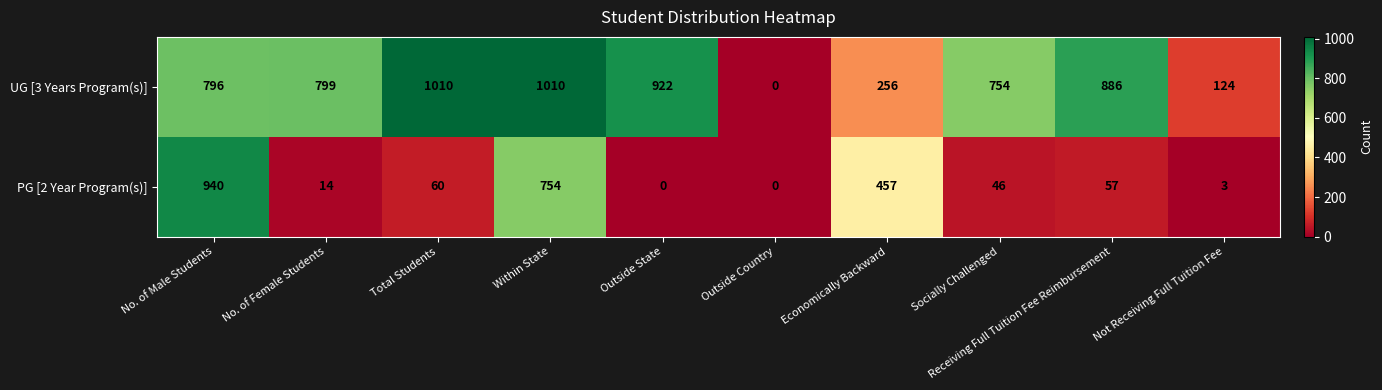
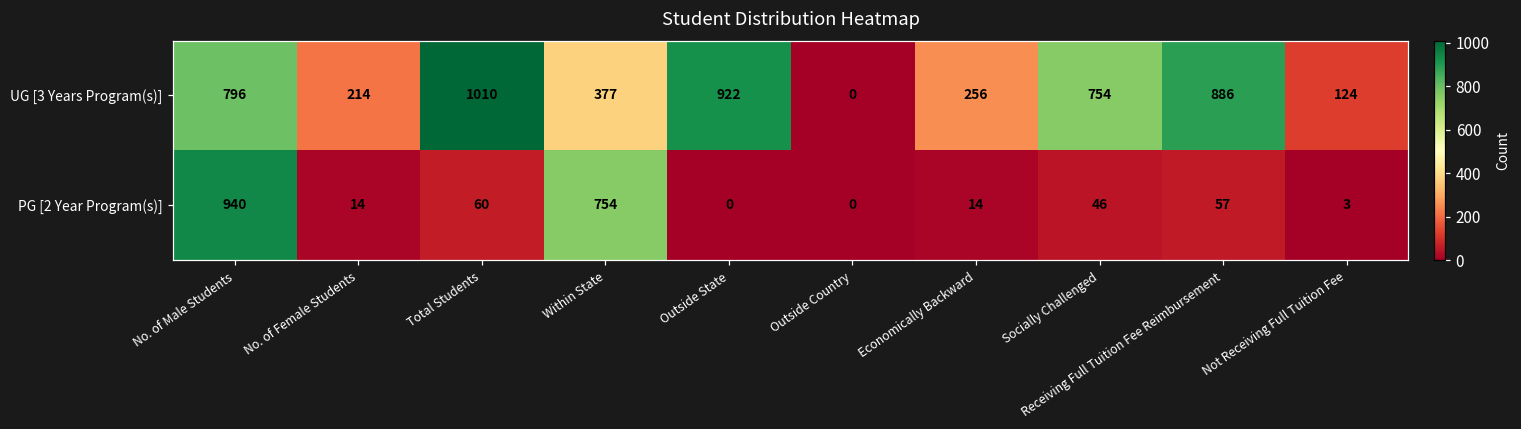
  {
    "UG [3 Years Program(s)]": {
      "No. of Male Students": 796,
-     "No. of Female Students": 799,
+     "No. of Female Students": 214,
      "Total Students": 1010,
-     "Within State": 1010,
+     "Within State": 377,
      "Outside State": 922,
      "Outside Country": 0,
      "Economically Backward": 256,
      "Socially Challenged": 754,
      "Receiving Full Tuition Fee Reimbursement": 886,
      "Not Receiving Full Tuition Fee": 124
    },
    "PG [2 Year Program(s)]": {
      "No. of Male Students": 940,
      "No. of Female Students": 14,
      "Total Students": 60,
      "Within State": 754,
      "Outside State": 0,
      "Outside Country": 0,
-     "Economically Backward": 457,
+     "Economically Backward": 14,
      "Socially Challenged": 46,
      "Receiving Full Tuition Fee Reimbursement": 57,
      "Not Receiving Full Tuition Fee": 3
    }
  }
